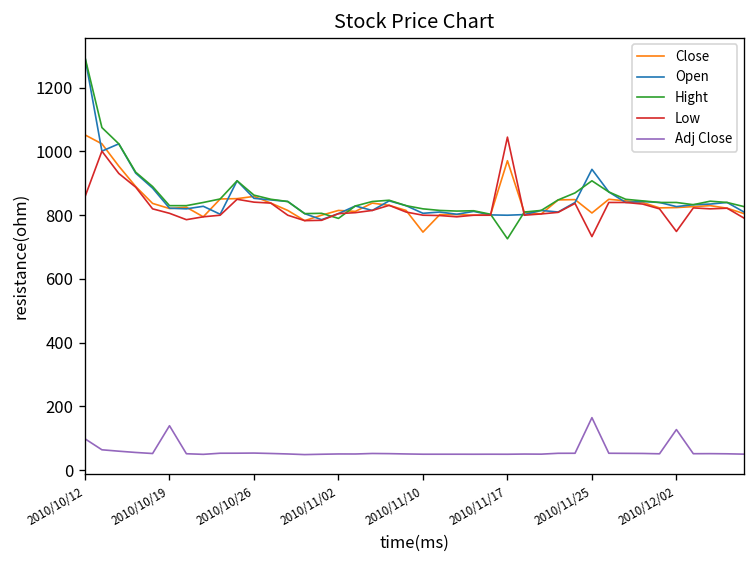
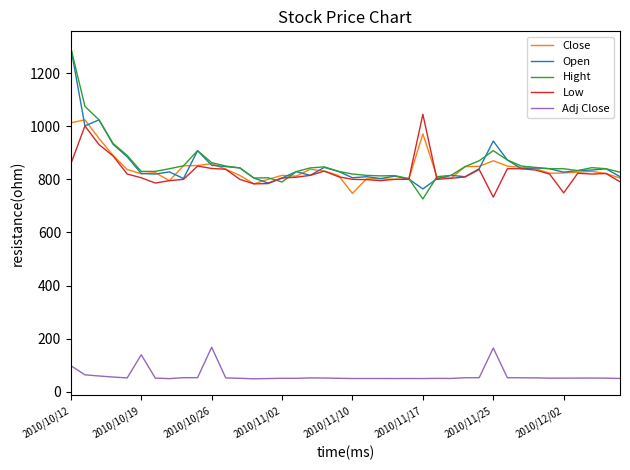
  {
    "Close": {
-     "2010/10/12": 1050,
+     "2010/10/12": 1010,
      "2010/11/02": 820,
      "2010/11/10": 750,
      "2010/11/17": 970,
-     "2010/11/25": 810
+     "2010/11/25": 870
    },
    "Open": {
-     "2010/11/17": 800,
+     "2010/11/17": 760,
      "2010/11/25": 940
    },
    "Hight": {
      "2010/11/02": 790,
      "2010/11/10": 820,
      "2010/11/17": 730,
      "2010/11/25": 910,
      "2010/12/02": 840
    },
    "Low": {
      "2010/10/12": 860,
      "2010/10/19": 810,
      "2010/10/26": 840,
      "2010/11/17": 1050,
      "2010/11/25": 730,
      "2010/12/02": 750
    },
    "Adj Close": {
      "2010/10/12": 100,
      "2010/10/19": 140,
-     "2010/10/26": 50,
+     "2010/10/26": 170,
      "2010/11/02": 50,
      "2010/11/10": 50,
      "2010/11/17": 50,
      "2010/11/25": 160,
-     "2010/12/02": 130
+     "2010/12/02": 50
    }
  }
